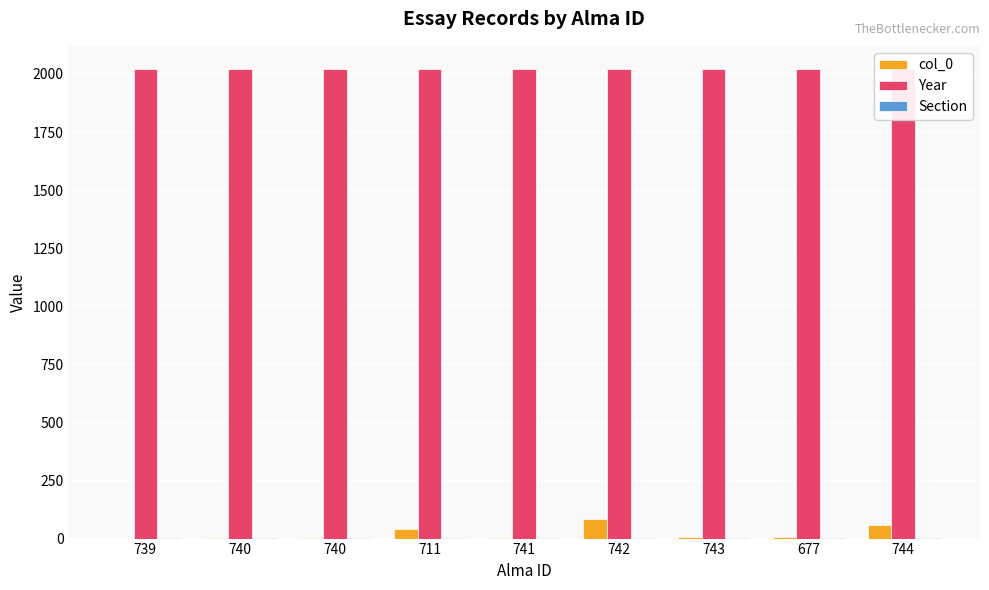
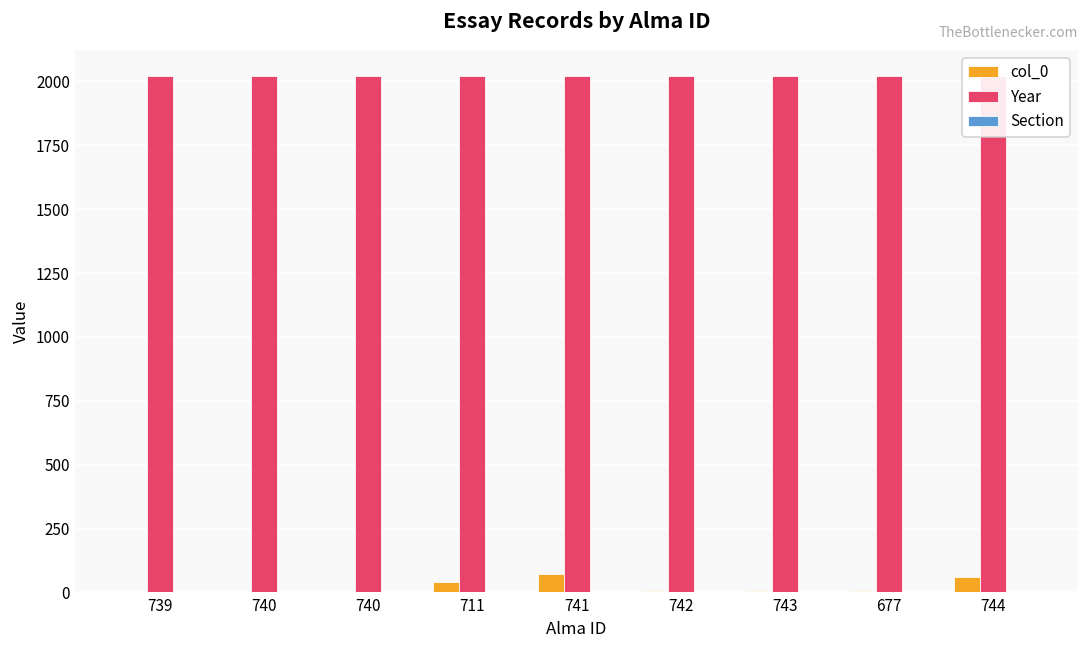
  {
    "col_0": {
      "739": 0,
      "711": 40,
-     "741": 0,
-     "742": 90,
+     "741": 70,
+     "742": 10,
      "744": 60
    },
    "Year": {
      "739": 2020,
      "711": 2020,
      "741": 2020,
      "742": 2020,
      "743": 2020,
      "677": 2020
    }
  }
